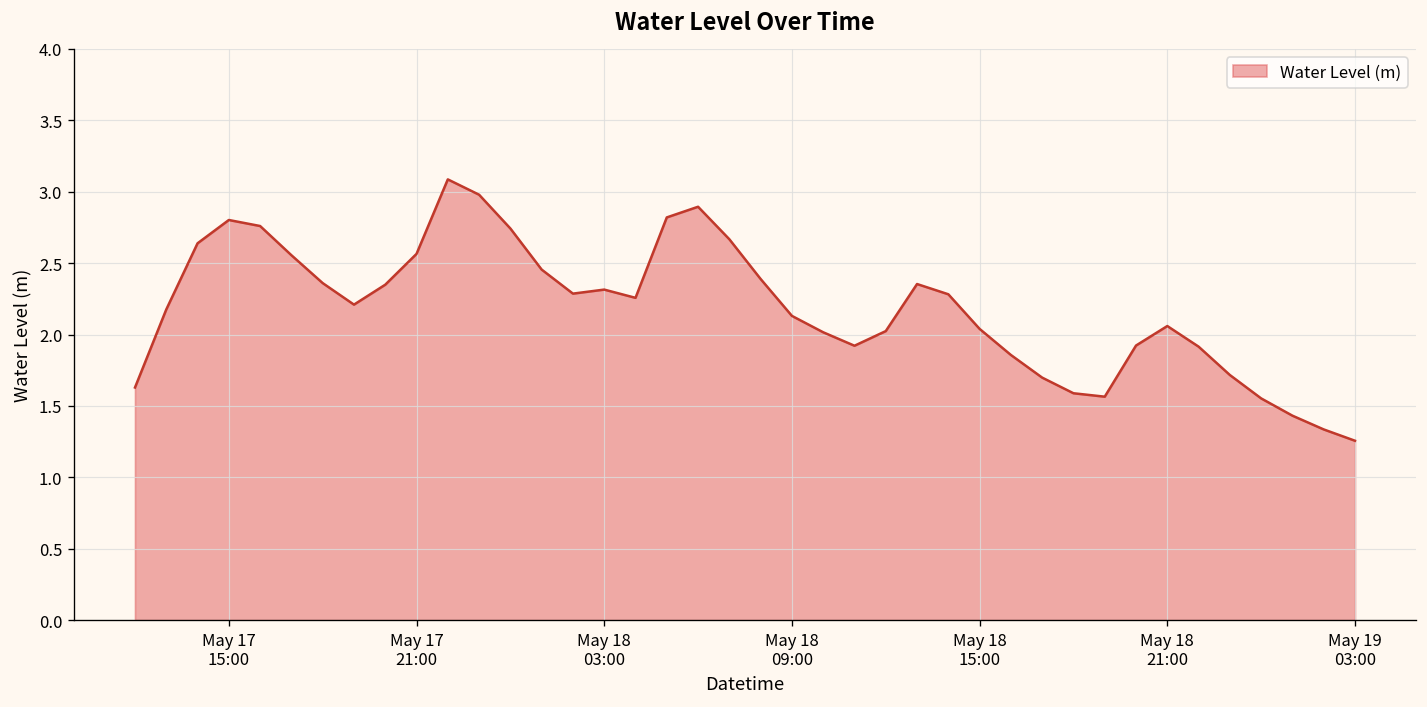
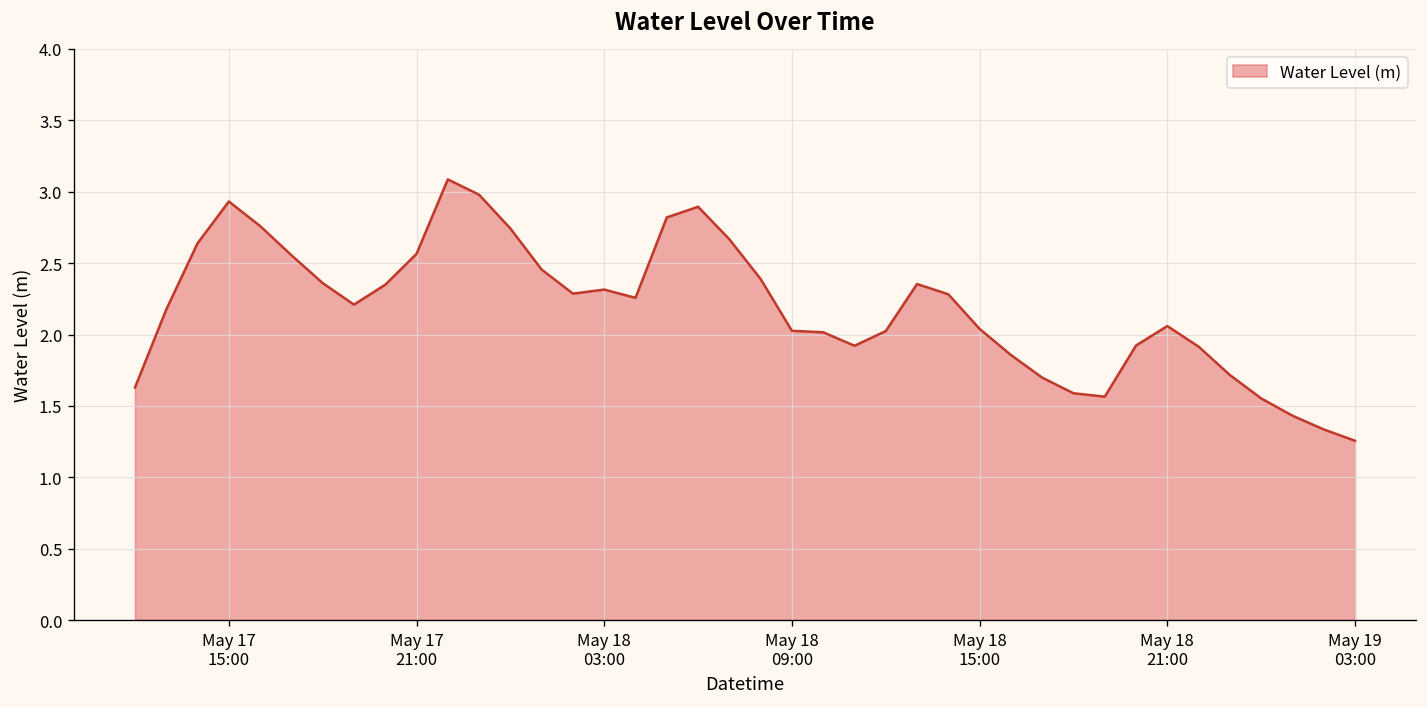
  {
-   "May 17 15:00": 2.80,
+   "May 17 15:00": 2.93,
    "May 17 21:00": 2.56,
    "May 18 03:00": 2.31,
-   "May 18 09:00": 2.13,
+   "May 18 09:00": 2.03,
    "May 18 15:00": 2.04,
    "May 18 21:00": 2.06,
    "May 19 03:00": 1.26
  }
